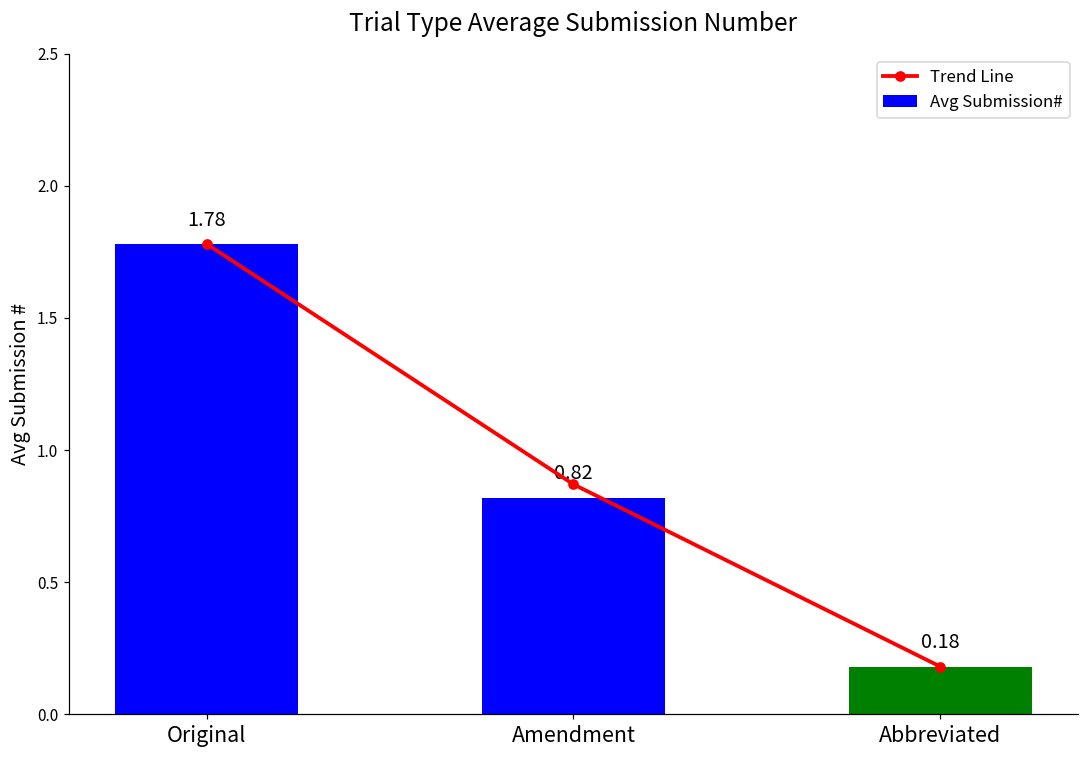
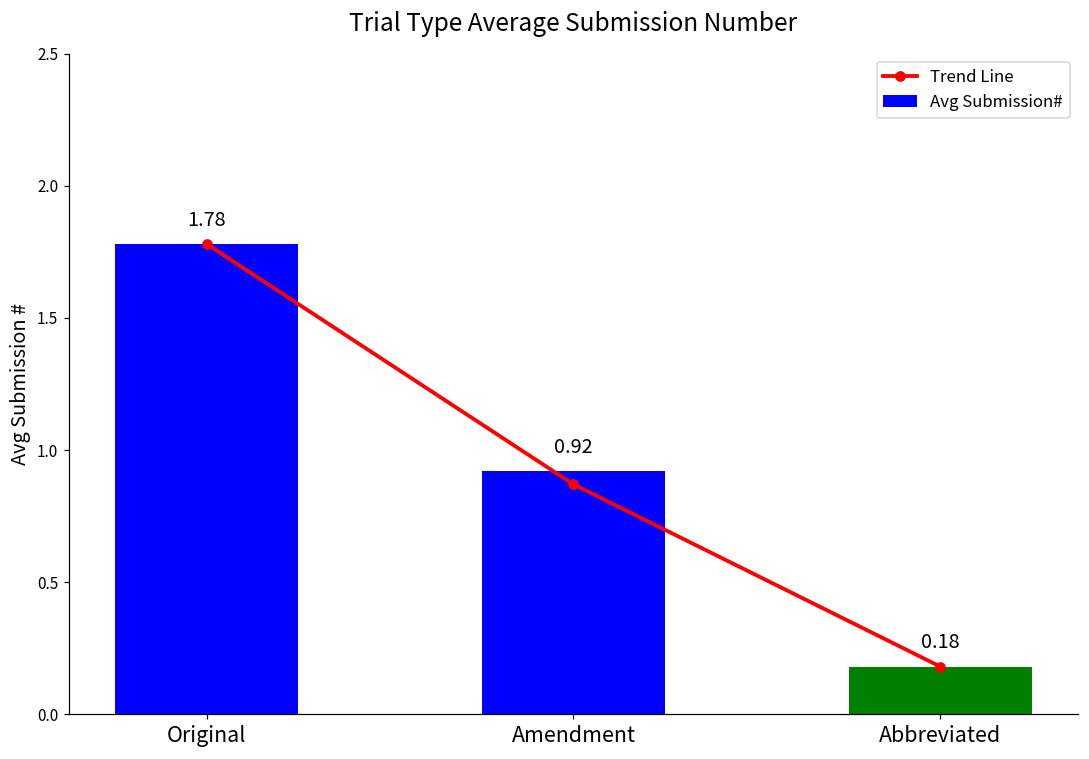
  {
    "Trend Line": {
      "Original": 1.78,
      "Abbreviated": 0.18
    },
    "Avg Submission#": {
      "Original": 1.78,
-     "Amendment": 0.82,
+     "Amendment": 0.92,
      "Abbreviated": 0.18
    }
  }
